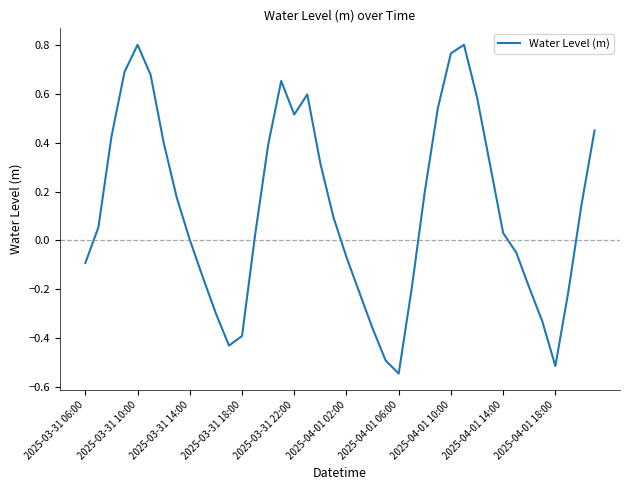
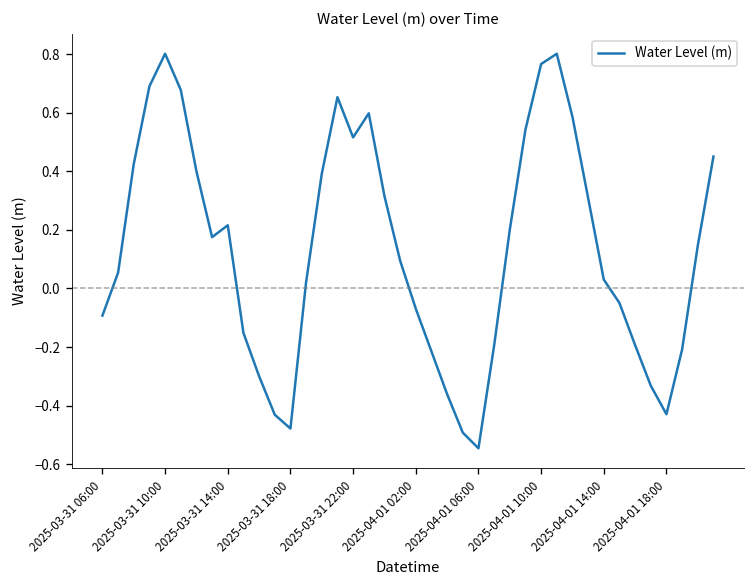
  {
    "2025-03-31 06:00": -0.09,
    "2025-03-31 10:00": 0.80,
-   "2025-03-31 14:00": 0.00,
-   "2025-03-31 18:00": -0.39,
+   "2025-03-31 14:00": 0.22,
+   "2025-03-31 18:00": -0.48,
    "2025-03-31 22:00": 0.52,
    "2025-04-01 02:00": -0.07,
    "2025-04-01 06:00": -0.55,
    "2025-04-01 10:00": 0.77,
    "2025-04-01 14:00": 0.03,
-   "2025-04-01 18:00": -0.51
+   "2025-04-01 18:00": -0.43
  }
